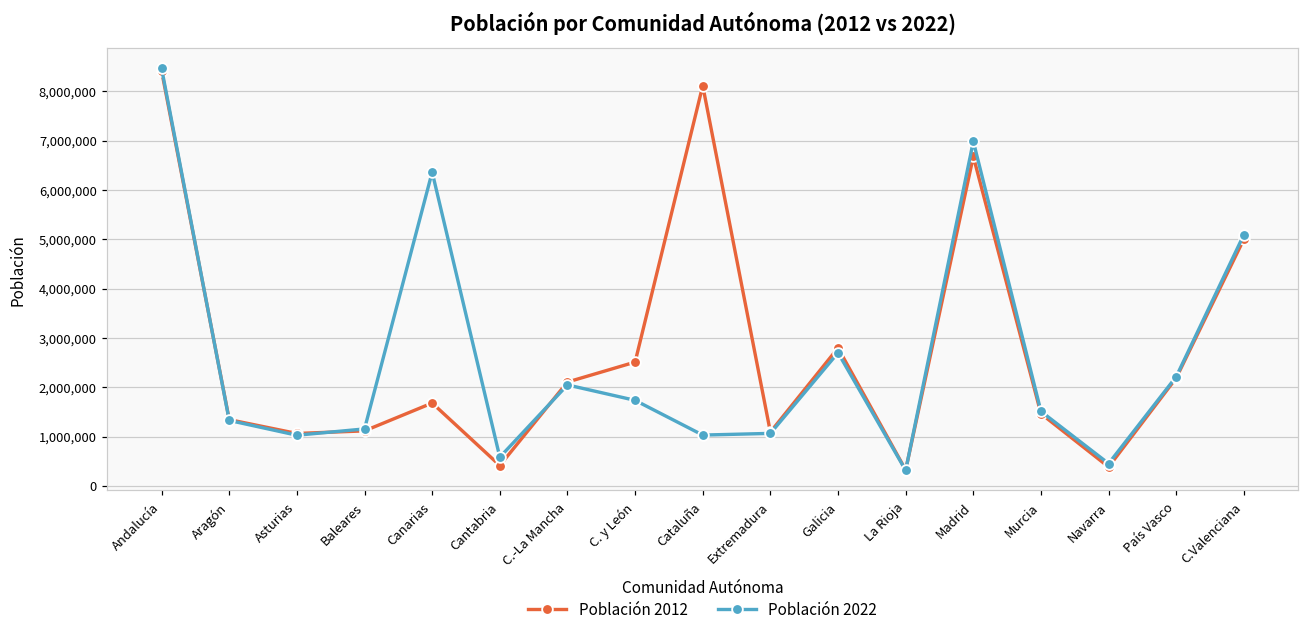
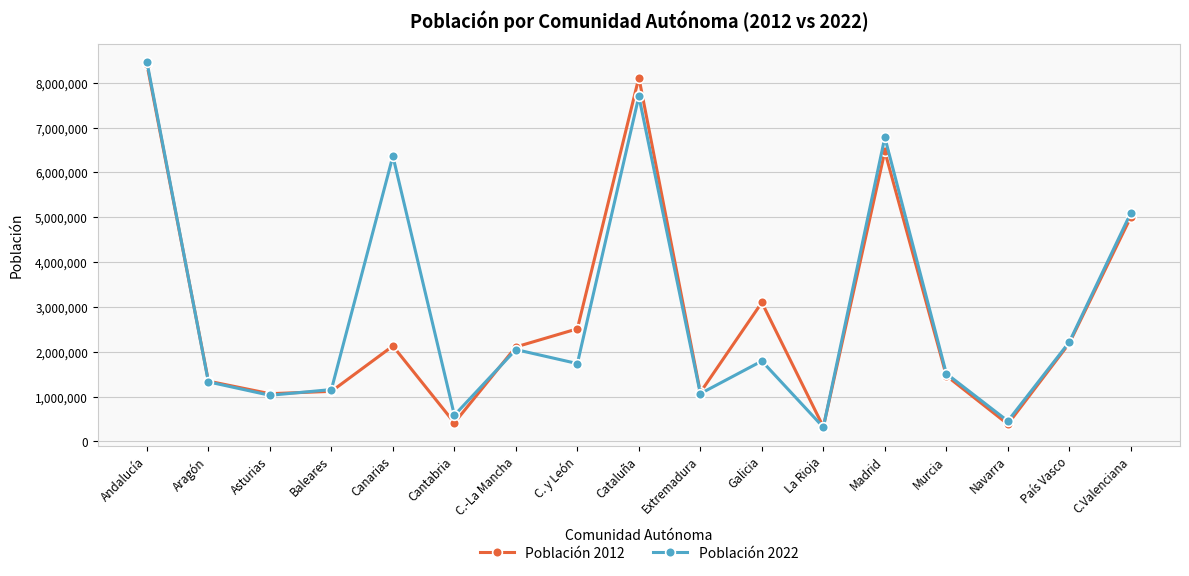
  {
    "Población 2012": {
-     "Canarias": "1,700,000",
+     "Canarias": "2,100,000",
      "Cantabria": "400,000",
      "C.-La Mancha": "2,100,000",
      "C. y León": "2,500,000",
      "Cataluña": "8,100,000",
-     "Galicia": "2,800,000",
-     "Madrid": "6,700,000",
+     "Galicia": "3,100,000",
+     "Madrid": "6,500,000",
      "Navarra": "400,000",
      "C.Valenciana": "5,000,000"
    },
    "Población 2022": {
      "Canarias": "6,400,000",
      "Cantabria": "600,000",
      "C.-La Mancha": "2,000,000",
      "C. y León": "1,700,000",
-     "Cataluña": "1,000,000",
-     "Galicia": "2,700,000",
-     "Madrid": "7,000,000",
+     "Cataluña": "7,700,000",
+     "Galicia": "1,800,000",
+     "Madrid": "6,800,000",
      "Navarra": "500,000",
      "C.Valenciana": "5,100,000"
    }
  }
